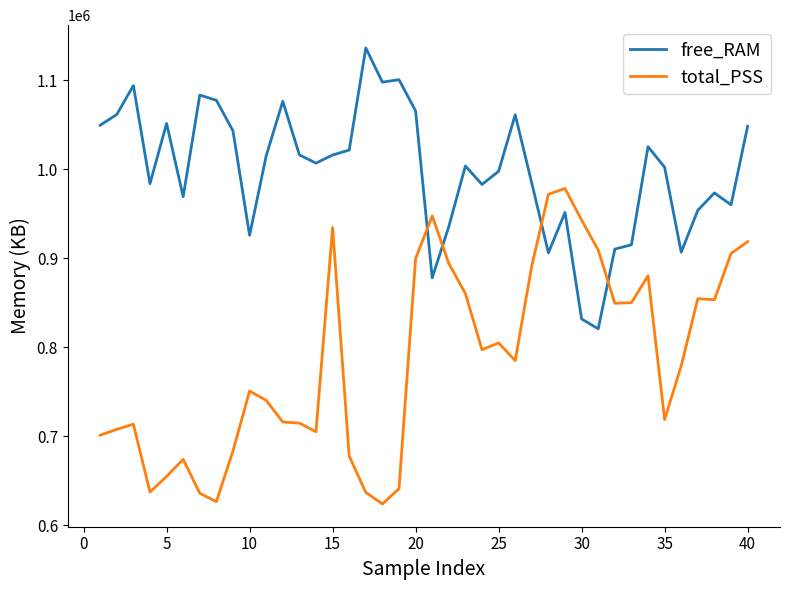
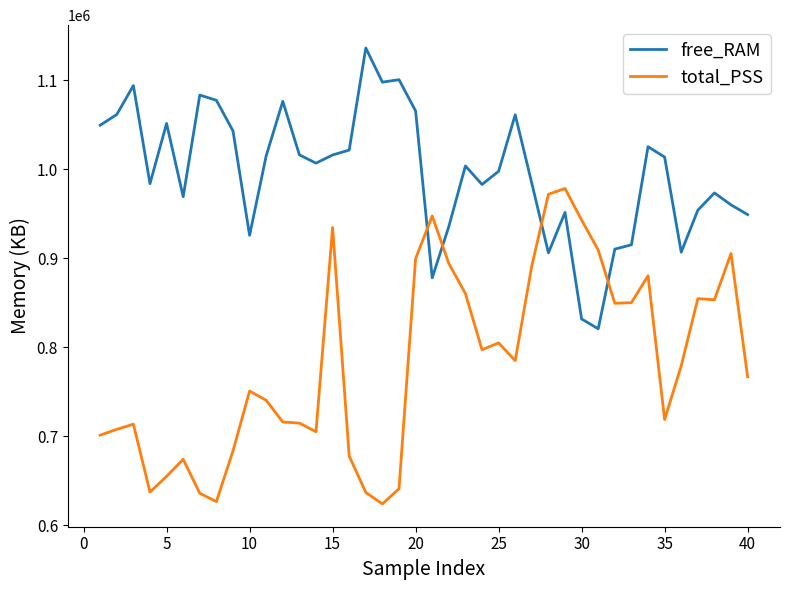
  {
    "free_RAM": {
      "5": 1050000,
      "10": 930000,
      "15": 1020000,
      "20": 1070000,
      "25": 1000000,
      "30": 830000,
-     "35": 1000000,
-     "40": 1050000
+     "35": 1010000,
+     "40": 950000
    },
    "total_PSS": {
      "5": 660000,
      "10": 750000,
      "15": 930000,
      "20": 900000,
      "25": 800000,
      "30": 940000,
      "35": 720000,
-     "40": 920000
+     "40": 770000
    }
  }
